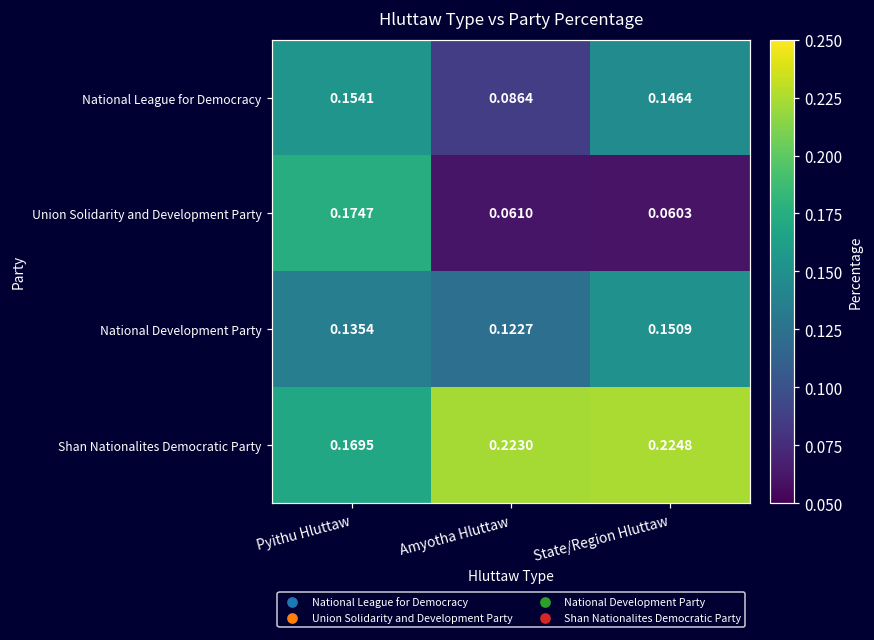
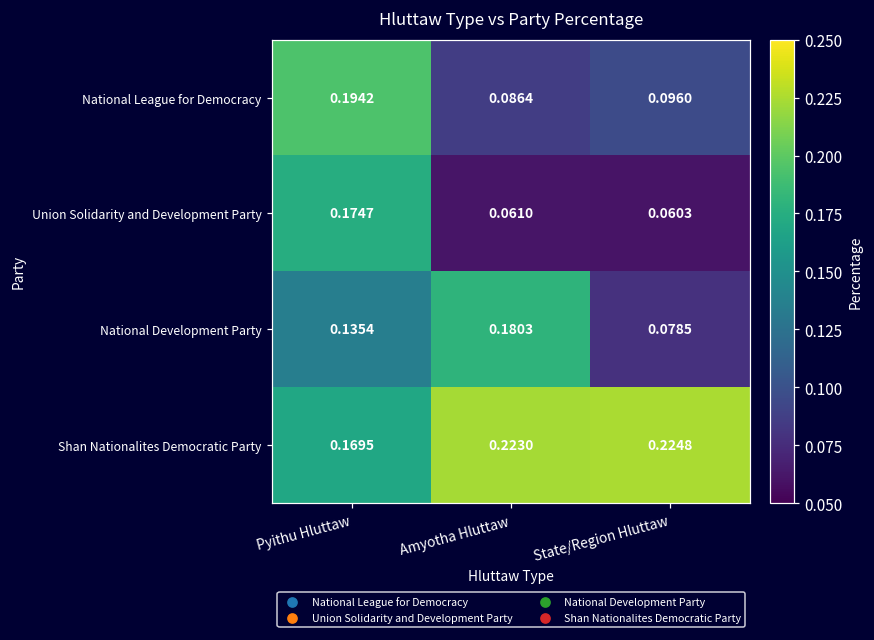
  {
    "National League for Democracy": {
-     "Pyithu Hluttaw": 0.1541,
+     "Pyithu Hluttaw": 0.1942,
      "Amyotha Hluttaw": 0.0864,
-     "State/Region Hluttaw": 0.1464
+     "State/Region Hluttaw": 0.0960
    },
    "Union Solidarity and Development Party": {
      "Pyithu Hluttaw": 0.1747,
      "Amyotha Hluttaw": 0.0610,
      "State/Region Hluttaw": 0.0603
    },
    "National Development Party": {
      "Pyithu Hluttaw": 0.1354,
-     "Amyotha Hluttaw": 0.1227,
-     "State/Region Hluttaw": 0.1509
+     "Amyotha Hluttaw": 0.1803,
+     "State/Region Hluttaw": 0.0785
    },
    "Shan Nationalites Democratic Party": {
      "Pyithu Hluttaw": 0.1695,
      "Amyotha Hluttaw": 0.2230,
      "State/Region Hluttaw": 0.2248
    }
  }
